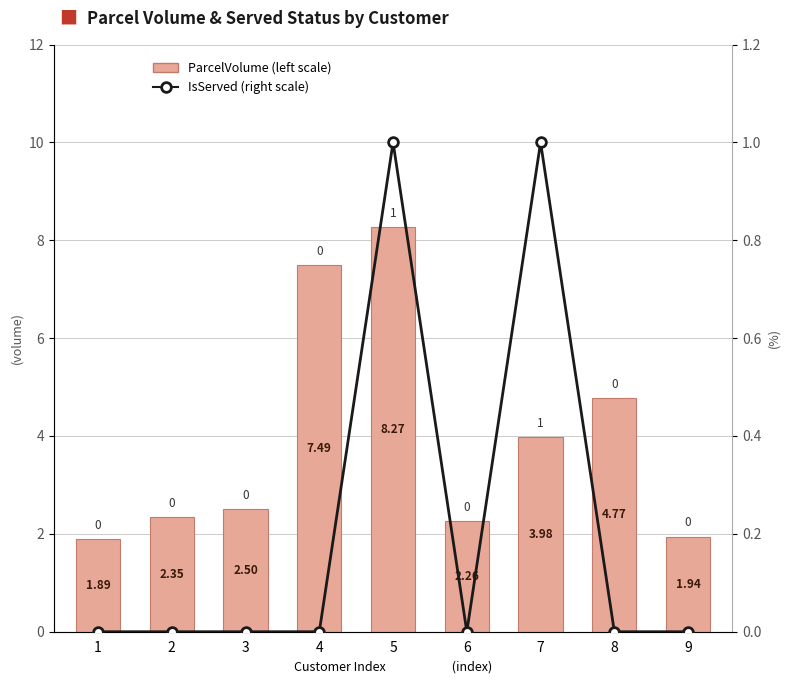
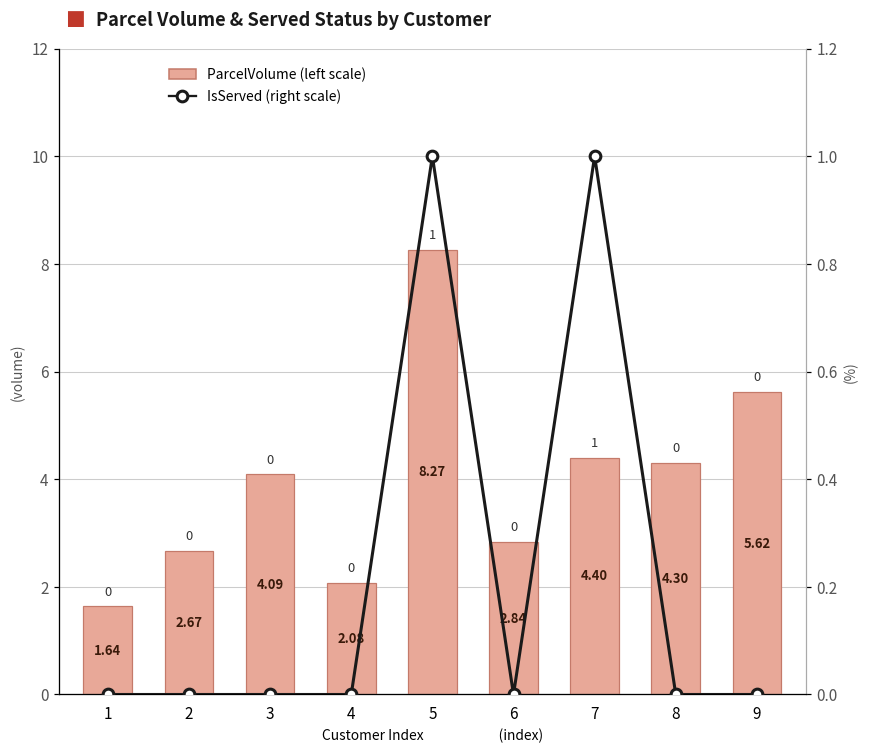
  {
    "ParcelVolume (left scale)": {
-     "1": 1.89,
-     "2": 2.35,
-     "3": 2.50,
-     "4": 7.49,
+     "1": 1.64,
+     "2": 2.67,
+     "3": 4.09,
+     "4": 2.08,
      "5": 8.27,
-     "6": 2.26,
-     "7": 3.98,
-     "8": 4.77,
-     "9": 1.94
+     "6": 2.84,
+     "7": 4.40,
+     "8": 4.30,
+     "9": 5.62
    }
  }
